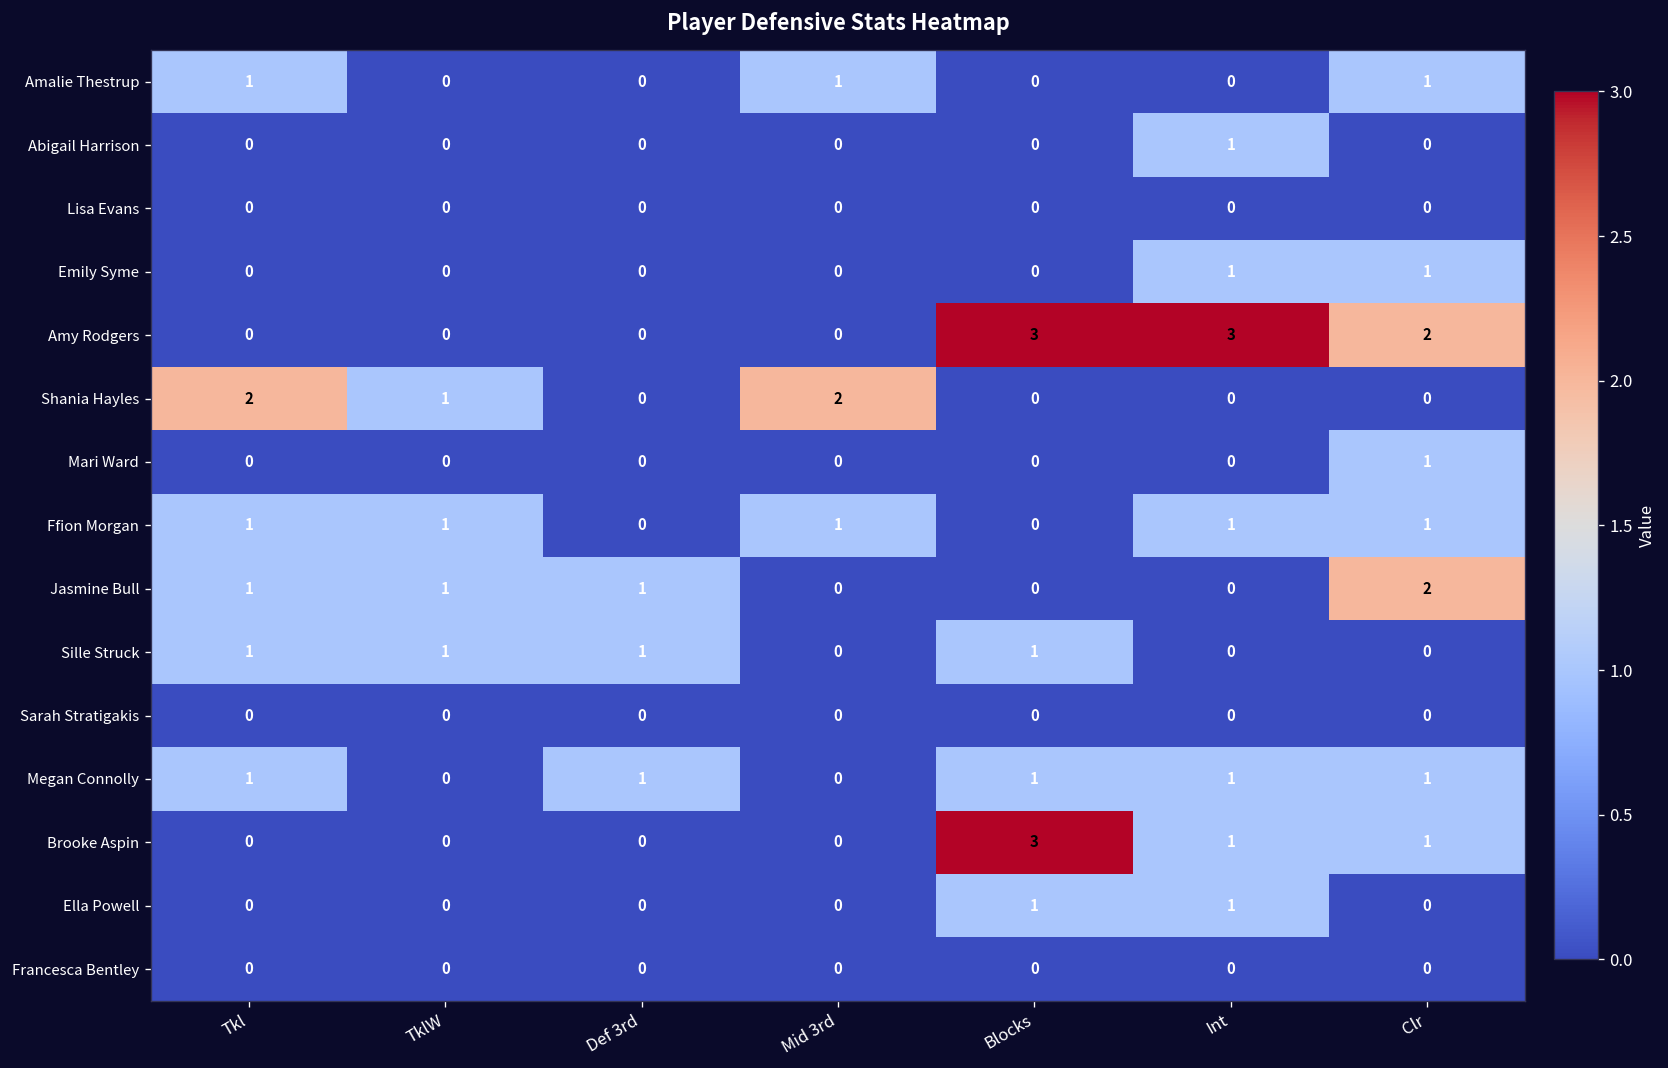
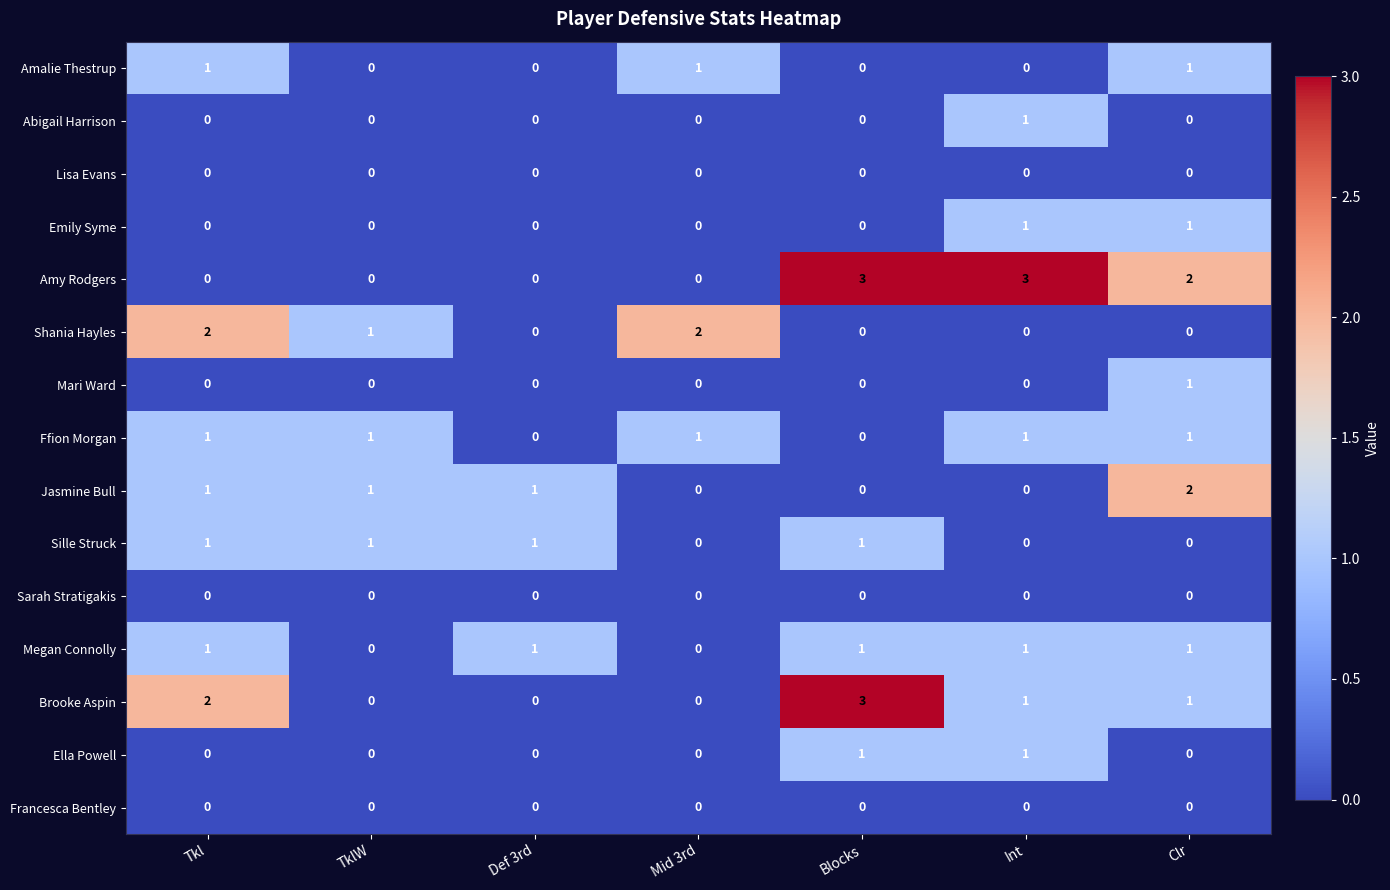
  {
    "Amalie Thestrup": {
      "Tkl": 1,
      "TklW": 0,
      "Def 3rd": 0,
      "Mid 3rd": 1,
      "Blocks": 0,
      "Int": 0,
      "Clr": 1
    },
    "Abigail Harrison": {
      "Tkl": 0,
      "TklW": 0,
      "Def 3rd": 0,
      "Mid 3rd": 0,
      "Blocks": 0,
      "Int": 1,
      "Clr": 0
    },
    "Lisa Evans": {
      "Tkl": 0,
      "TklW": 0,
      "Def 3rd": 0,
      "Mid 3rd": 0,
      "Blocks": 0,
      "Int": 0,
      "Clr": 0
    },
    "Emily Syme": {
      "Tkl": 0,
      "TklW": 0,
      "Def 3rd": 0,
      "Mid 3rd": 0,
      "Blocks": 0,
      "Int": 1,
      "Clr": 1
    },
    "Amy Rodgers": {
      "Tkl": 0,
      "TklW": 0,
      "Def 3rd": 0,
      "Mid 3rd": 0,
      "Blocks": 3,
      "Int": 3,
      "Clr": 2
    },
    "Shania Hayles": {
      "Tkl": 2,
      "TklW": 1,
      "Def 3rd": 0,
      "Mid 3rd": 2,
      "Blocks": 0,
      "Int": 0,
      "Clr": 0
    },
    "Mari Ward": {
      "Tkl": 0,
      "TklW": 0,
      "Def 3rd": 0,
      "Mid 3rd": 0,
      "Blocks": 0,
      "Int": 0,
      "Clr": 1
    },
    "Ffion Morgan": {
      "Tkl": 1,
      "TklW": 1,
      "Def 3rd": 0,
      "Mid 3rd": 1,
      "Blocks": 0,
      "Int": 1,
      "Clr": 1
    },
    "Jasmine Bull": {
      "Tkl": 1,
      "TklW": 1,
      "Def 3rd": 1,
      "Mid 3rd": 0,
      "Blocks": 0,
      "Int": 0,
      "Clr": 2
    },
    "Sille Struck": {
      "Tkl": 1,
      "TklW": 1,
      "Def 3rd": 1,
      "Mid 3rd": 0,
      "Blocks": 1,
      "Int": 0,
      "Clr": 0
    },
    "Sarah Stratigakis": {
      "Tkl": 0,
      "TklW": 0,
      "Def 3rd": 0,
      "Mid 3rd": 0,
      "Blocks": 0,
      "Int": 0,
      "Clr": 0
    },
    "Megan Connolly": {
      "Tkl": 1,
      "TklW": 0,
      "Def 3rd": 1,
      "Mid 3rd": 0,
      "Blocks": 1,
      "Int": 1,
      "Clr": 1
    },
    "Brooke Aspin": {
-     "Tkl": 0,
+     "Tkl": 2,
      "TklW": 0,
      "Def 3rd": 0,
      "Mid 3rd": 0,
      "Blocks": 3,
      "Int": 1,
      "Clr": 1
    },
    "Ella Powell": {
      "Tkl": 0,
      "TklW": 0,
      "Def 3rd": 0,
      "Mid 3rd": 0,
      "Blocks": 1,
      "Int": 1,
      "Clr": 0
    },
    "Francesca Bentley": {
      "Tkl": 0,
      "TklW": 0,
      "Def 3rd": 0,
      "Mid 3rd": 0,
      "Blocks": 0,
      "Int": 0,
      "Clr": 0
    }
  }
